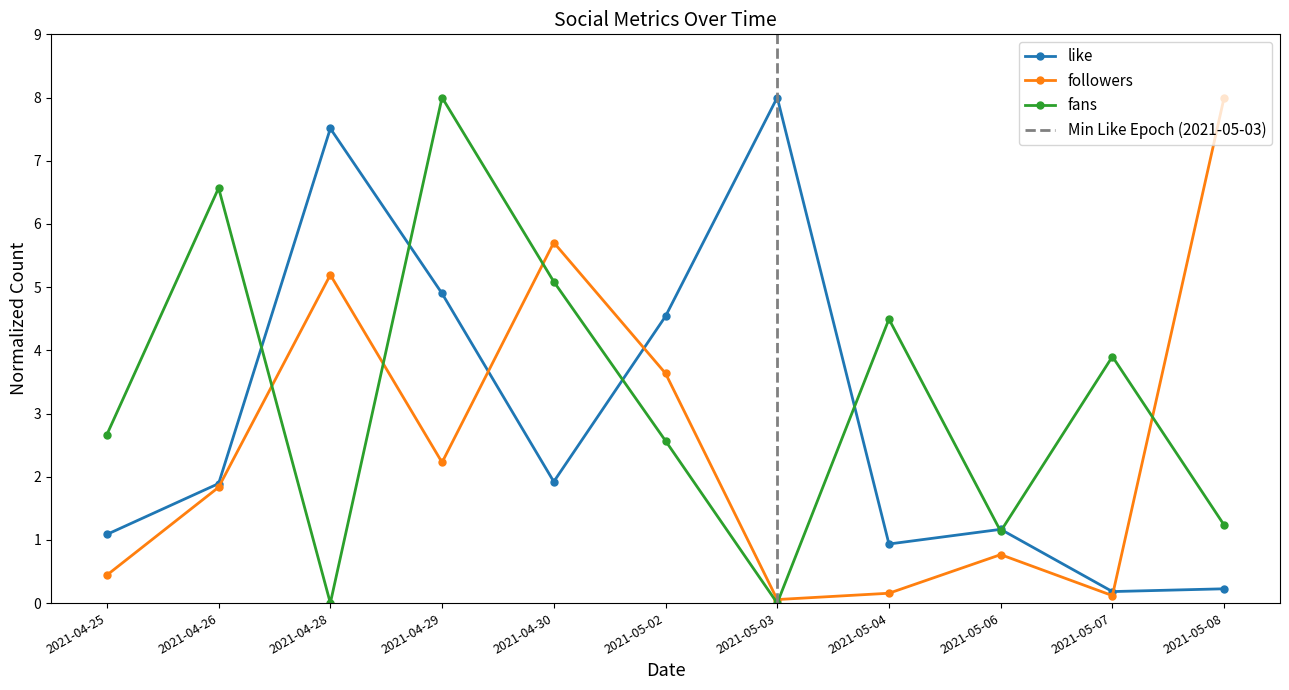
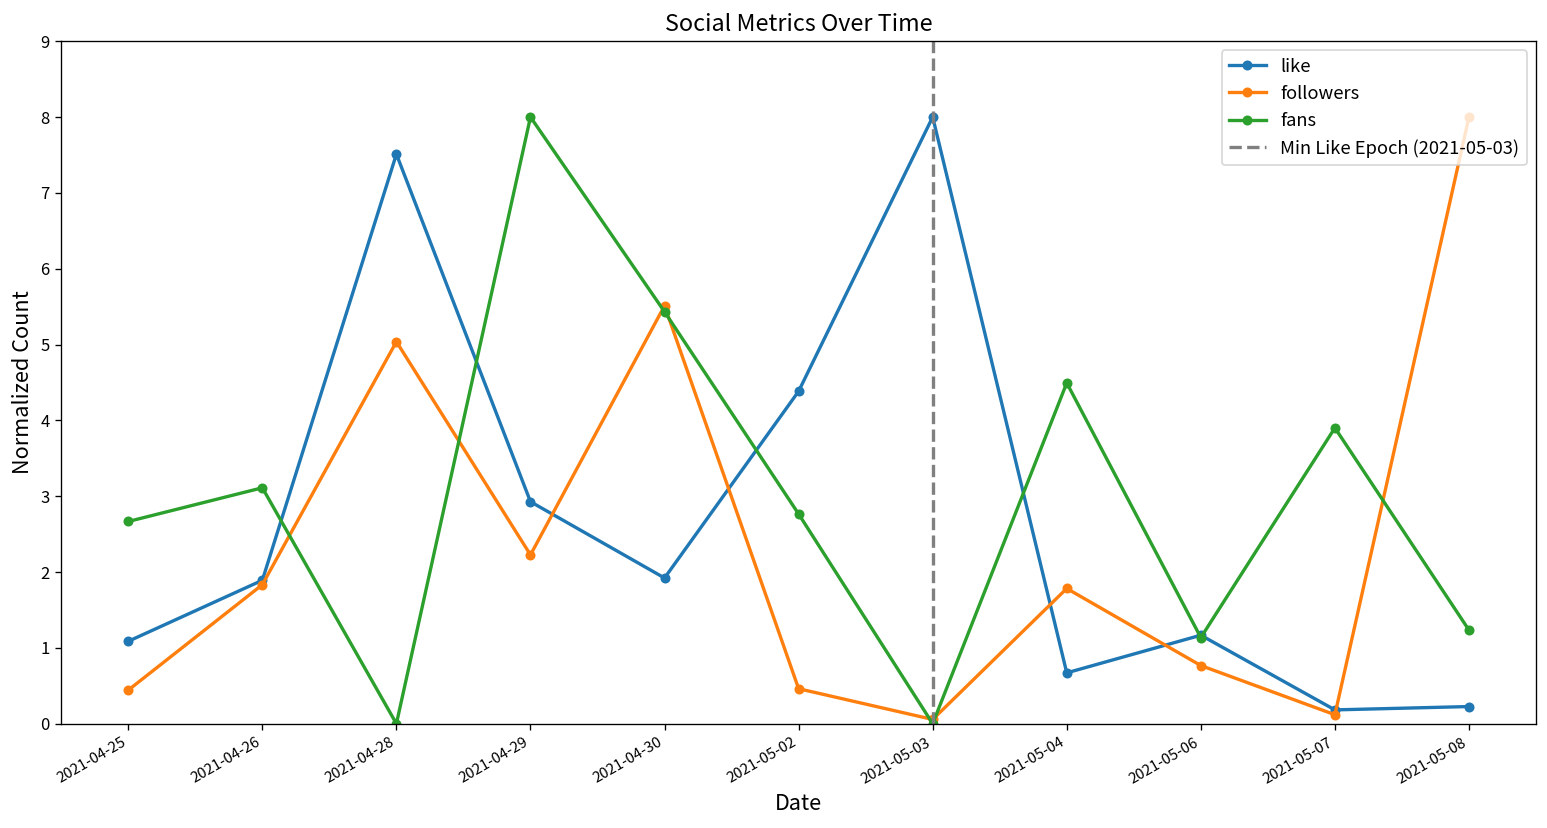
  {
    "like": {
      "2021-04-25": 1.1,
      "2021-04-26": 1.9,
      "2021-04-28": 7.5,
-     "2021-04-29": 4.9,
+     "2021-04-29": 2.9,
      "2021-04-30": 1.9,
-     "2021-05-02": 4.5,
+     "2021-05-02": 4.4,
      "2021-05-03": 8.0,
-     "2021-05-04": 0.9,
+     "2021-05-04": 0.7,
      "2021-05-07": 0.2,
      "2021-05-08": 0.2
    },
    "followers": {
      "2021-04-25": 0.4,
      "2021-04-26": 1.8,
-     "2021-04-28": 5.2,
+     "2021-04-28": 5.0,
      "2021-04-29": 2.2,
-     "2021-04-30": 5.7,
-     "2021-05-02": 3.6,
+     "2021-04-30": 5.5,
+     "2021-05-02": 0.5,
      "2021-05-03": 0.1,
-     "2021-05-04": 0.2,
+     "2021-05-04": 1.8,
      "2021-05-06": 0.8,
      "2021-05-07": 0.1
    },
    "fans": {
      "2021-04-25": 2.7,
-     "2021-04-26": 6.6,
+     "2021-04-26": 3.1,
      "2021-04-28": 0.0,
      "2021-04-29": 8.0,
-     "2021-04-30": 5.1,
-     "2021-05-02": 2.6,
+     "2021-04-30": 5.4,
+     "2021-05-02": 2.8,
      "2021-05-03": 0.0,
      "2021-05-04": 4.5,
      "2021-05-07": 3.9,
      "2021-05-08": 1.2
    }
  }
